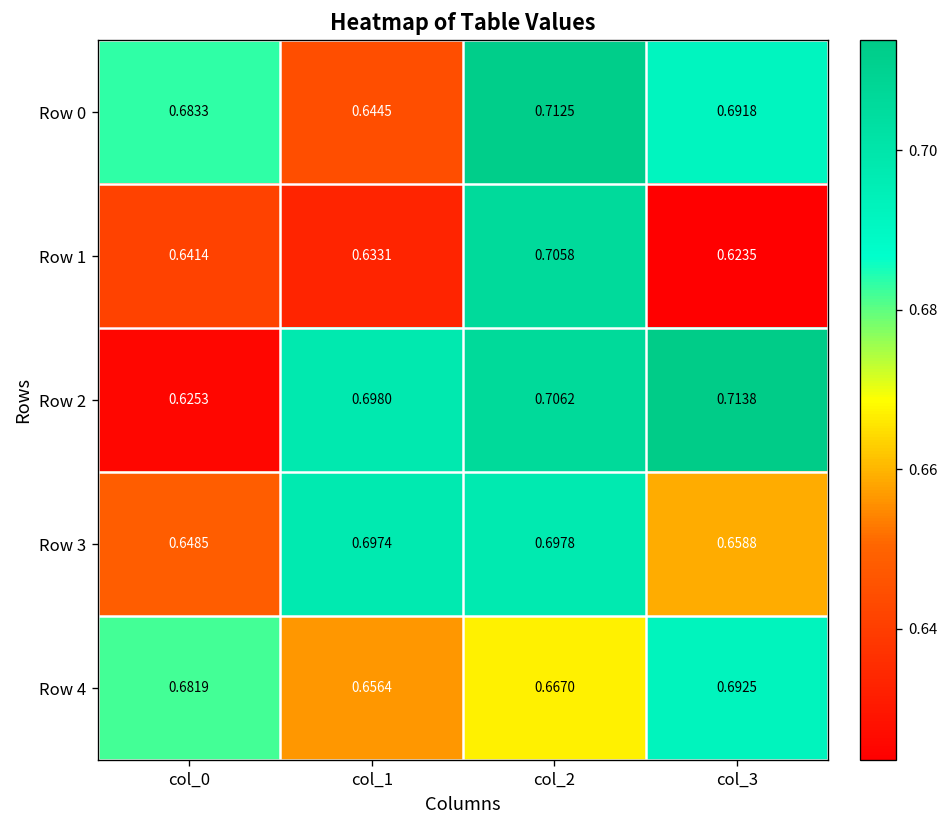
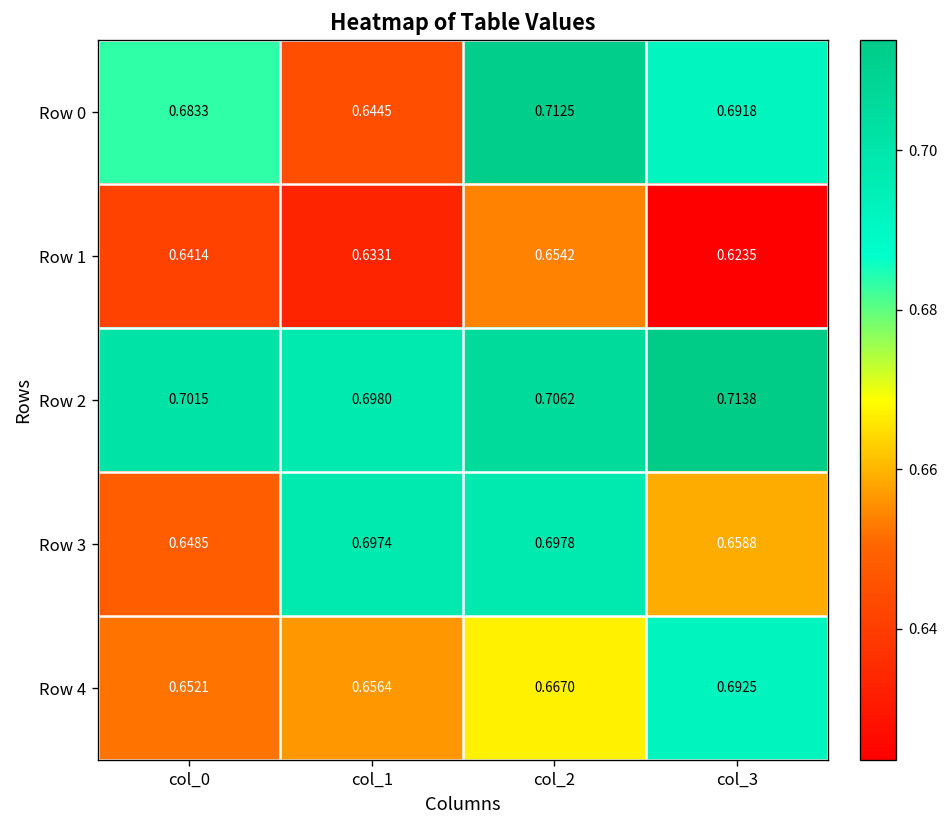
  {
    "Row 0": {
      "col_0": 0.6833,
      "col_1": 0.6445,
      "col_2": 0.7125,
      "col_3": 0.6918
    },
    "Row 1": {
      "col_0": 0.6414,
      "col_1": 0.6331,
-     "col_2": 0.7058,
+     "col_2": 0.6542,
      "col_3": 0.6235
    },
    "Row 2": {
-     "col_0": 0.6253,
+     "col_0": 0.7015,
      "col_1": 0.6980,
      "col_2": 0.7062,
      "col_3": 0.7138
    },
    "Row 3": {
      "col_0": 0.6485,
      "col_1": 0.6974,
      "col_2": 0.6978,
      "col_3": 0.6588
    },
    "Row 4": {
-     "col_0": 0.6819,
+     "col_0": 0.6521,
      "col_1": 0.6564,
      "col_2": 0.6670,
      "col_3": 0.6925
    }
  }
